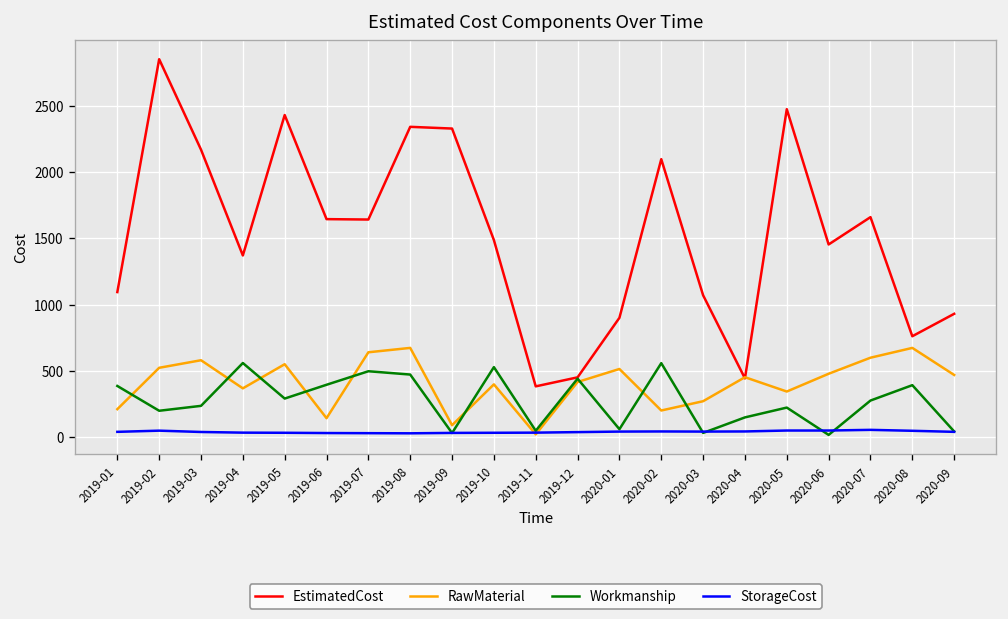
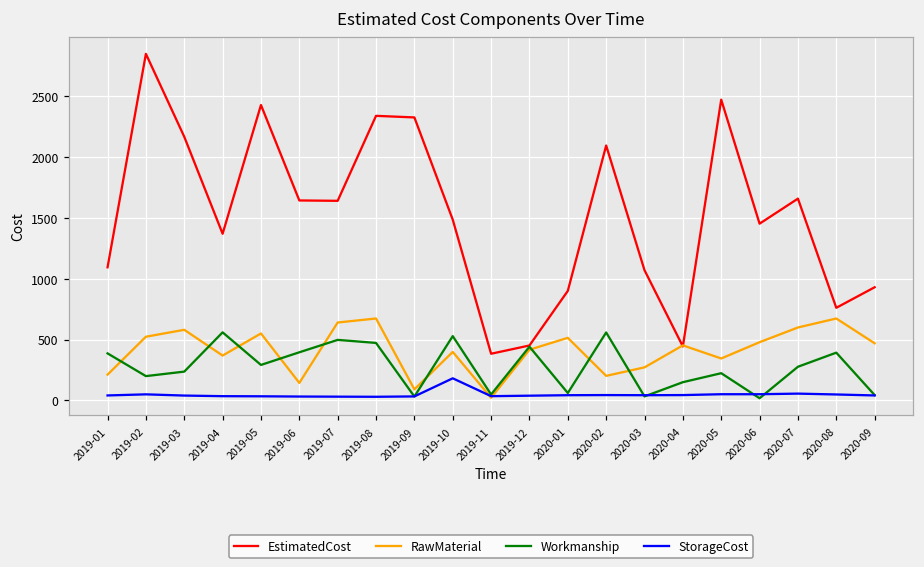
  {
    "EstimatedCost": {
      "2019-01": 1090,
      "2019-02": 2850,
      "2019-03": 2170,
      "2019-04": 1370,
      "2019-05": 2430,
      "2019-06": 1640,
      "2019-07": 1640,
      "2019-08": 2340,
      "2019-09": 2330,
      "2019-10": 1490,
      "2019-11": 380,
      "2020-01": 900,
      "2020-02": 2100,
      "2020-03": 1070,
      "2020-05": 2470,
      "2020-06": 1450,
      "2020-07": 1660,
      "2020-08": 760,
      "2020-09": 930
    },
    "RawMaterial": {
      "2019-01": 210,
      "2019-02": 520,
      "2019-03": 580,
      "2019-04": 370,
      "2019-05": 550,
      "2019-06": 140,
      "2019-07": 640,
      "2019-08": 670,
      "2019-09": 90,
      "2019-10": 400,
      "2019-12": 420,
      "2020-01": 510,
      "2020-02": 200,
      "2020-03": 270,
      "2020-05": 340,
      "2020-06": 480,
      "2020-07": 600,
      "2020-08": 670,
      "2020-09": 470
    },
    "Workmanship": {
      "2019-01": 390,
      "2019-02": 200,
      "2019-03": 240,
      "2019-04": 560,
      "2019-05": 290,
      "2019-06": 400,
      "2019-07": 500,
      "2019-08": 470,
      "2019-10": 530,
      "2020-02": 560,
      "2020-04": 150,
      "2020-05": 220,
      "2020-06": 20,
      "2020-07": 280,
      "2020-08": 390
    },
    "StorageCost": {
      "2019-01": 40,
      "2019-02": 50,
      "2019-03": 40,
      "2019-04": 30,
      "2019-05": 30,
      "2019-06": 30,
      "2019-07": 30,
      "2019-08": 30,
-     "2019-10": 30,
+     "2019-10": 180,
      "2019-12": 40,
      "2020-02": 40,
      "2020-04": 40,
      "2020-05": 50,
      "2020-06": 50,
      "2020-07": 60,
      "2020-08": 50
    }
  }
